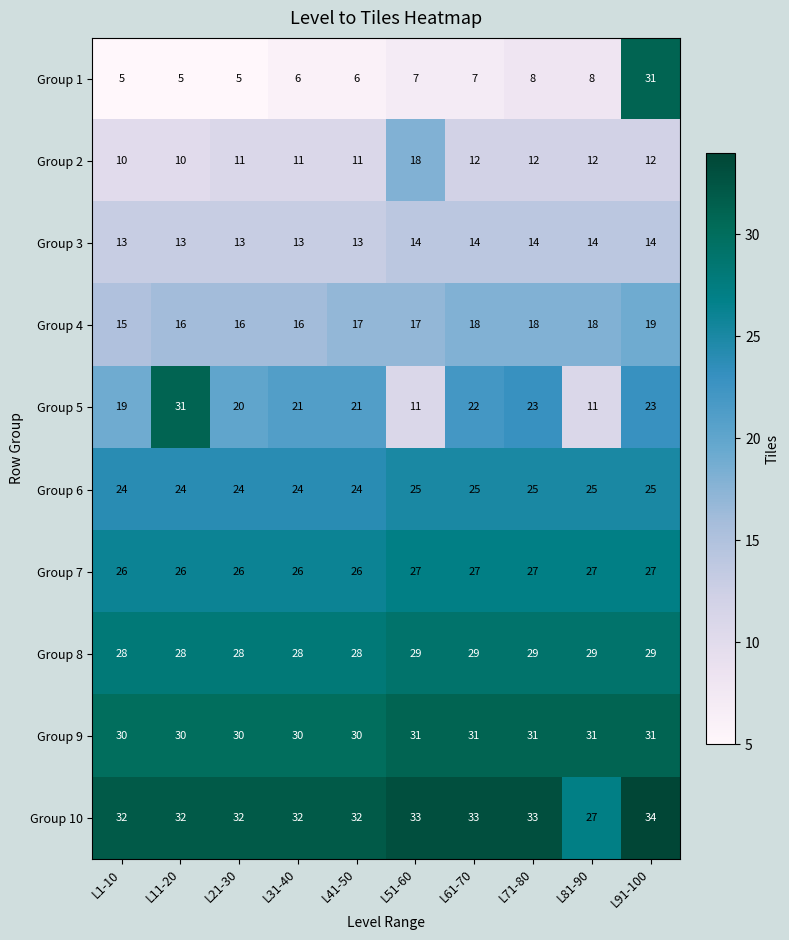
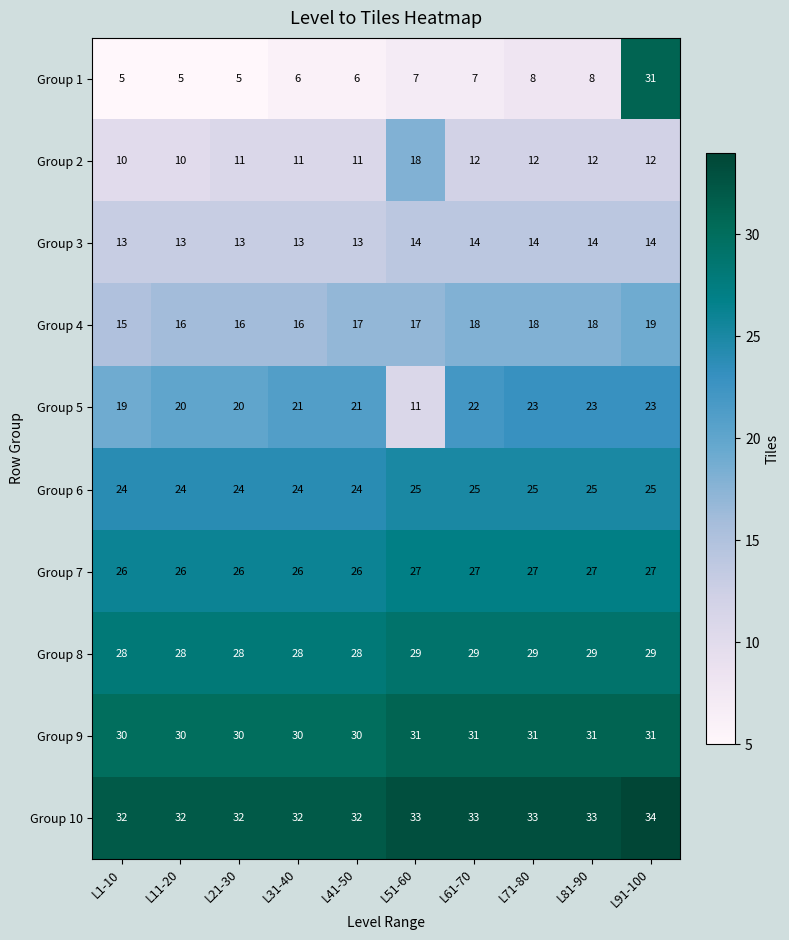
  {
    "Group 1": {
      "L1-10": 5,
      "L11-20": 5,
      "L21-30": 5,
      "L31-40": 6,
      "L41-50": 6,
      "L51-60": 7,
      "L61-70": 7,
      "L71-80": 8,
      "L81-90": 8,
      "L91-100": 31
    },
    "Group 2": {
      "L1-10": 10,
      "L11-20": 10,
      "L21-30": 11,
      "L31-40": 11,
      "L41-50": 11,
      "L51-60": 18,
      "L61-70": 12,
      "L71-80": 12,
      "L81-90": 12,
      "L91-100": 12
    },
    "Group 3": {
      "L1-10": 13,
      "L11-20": 13,
      "L21-30": 13,
      "L31-40": 13,
      "L41-50": 13,
      "L51-60": 14,
      "L61-70": 14,
      "L71-80": 14,
      "L81-90": 14,
      "L91-100": 14
    },
    "Group 4": {
      "L1-10": 15,
      "L11-20": 16,
      "L21-30": 16,
      "L31-40": 16,
      "L41-50": 17,
      "L51-60": 17,
      "L61-70": 18,
      "L71-80": 18,
      "L81-90": 18,
      "L91-100": 19
    },
    "Group 5": {
      "L1-10": 19,
-     "L11-20": 31,
+     "L11-20": 20,
      "L21-30": 20,
      "L31-40": 21,
      "L41-50": 21,
      "L51-60": 11,
      "L61-70": 22,
      "L71-80": 23,
-     "L81-90": 11,
+     "L81-90": 23,
      "L91-100": 23
    },
    "Group 6": {
      "L1-10": 24,
      "L11-20": 24,
      "L21-30": 24,
      "L31-40": 24,
      "L41-50": 24,
      "L51-60": 25,
      "L61-70": 25,
      "L71-80": 25,
      "L81-90": 25,
      "L91-100": 25
    },
    "Group 7": {
      "L1-10": 26,
      "L11-20": 26,
      "L21-30": 26,
      "L31-40": 26,
      "L41-50": 26,
      "L51-60": 27,
      "L61-70": 27,
      "L71-80": 27,
      "L81-90": 27,
      "L91-100": 27
    },
    "Group 8": {
      "L1-10": 28,
      "L11-20": 28,
      "L21-30": 28,
      "L31-40": 28,
      "L41-50": 28,
      "L51-60": 29,
      "L61-70": 29,
      "L71-80": 29,
      "L81-90": 29,
      "L91-100": 29
    },
    "Group 9": {
      "L1-10": 30,
      "L11-20": 30,
      "L21-30": 30,
      "L31-40": 30,
      "L41-50": 30,
      "L51-60": 31,
      "L61-70": 31,
      "L71-80": 31,
      "L81-90": 31,
      "L91-100": 31
    },
    "Group 10": {
      "L1-10": 32,
      "L11-20": 32,
      "L21-30": 32,
      "L31-40": 32,
      "L41-50": 32,
      "L51-60": 33,
      "L61-70": 33,
      "L71-80": 33,
-     "L81-90": 27,
+     "L81-90": 33,
      "L91-100": 34
    }
  }
